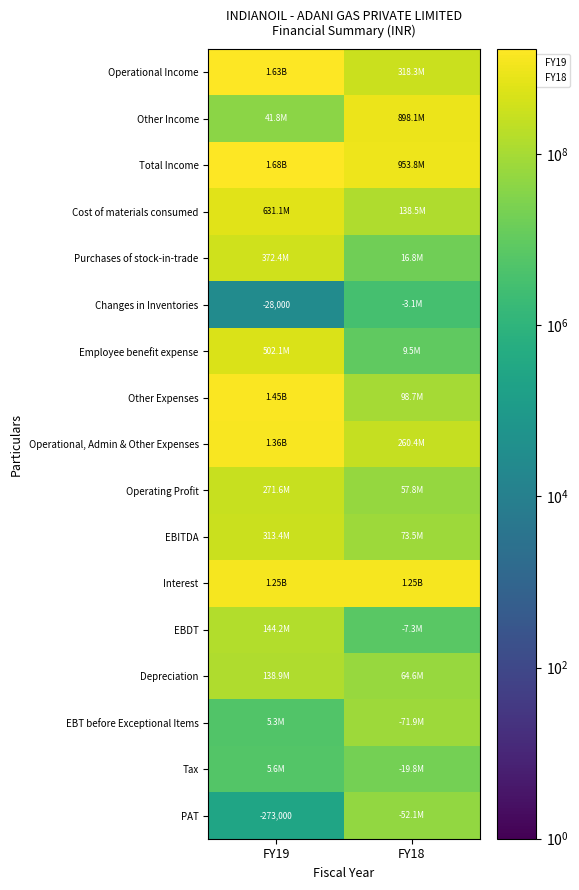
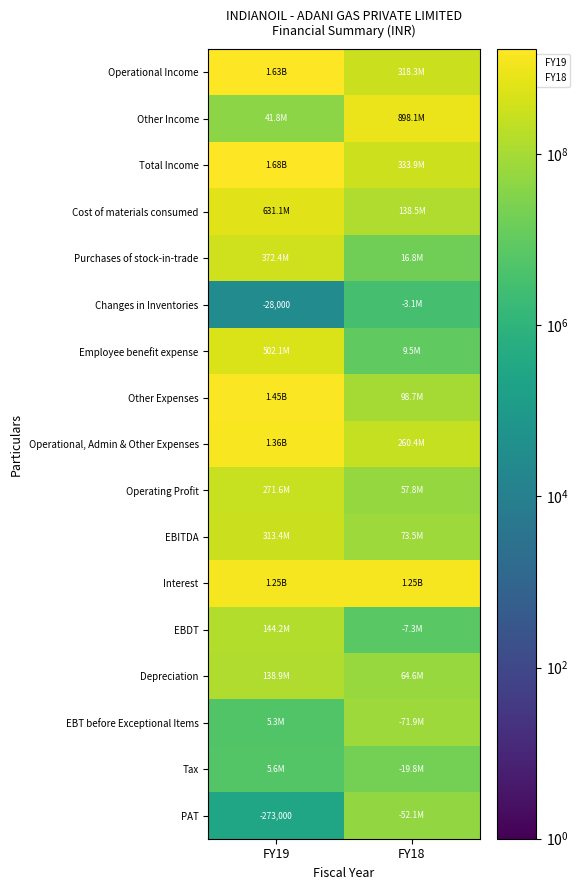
  {
    "Operational Income": {
      "FY19": "1.63B",
      "FY18": "318.3M"
    },
    "Other Income": {
      "FY19": "41.8M",
      "FY18": "898.1M"
    },
    "Total Income": {
      "FY19": "1.68B",
-     "FY18": "953.8M"
+     "FY18": "333.9M"
    },
    "Cost of materials consumed": {
      "FY19": "631.1M",
      "FY18": "138.5M"
    },
    "Purchases of stock-in-trade": {
      "FY19": "372.4M",
      "FY18": "16.8M"
    },
    "Changes in Inventories": {
      "FY19": "-28,000",
      "FY18": "-3.1M"
    },
    "Employee benefit expense": {
      "FY19": "502.1M",
      "FY18": "9.5M"
    },
    "Other Expenses": {
      "FY19": "1.45B",
      "FY18": "98.7M"
    },
    "Operational, Admin & Other Expenses": {
      "FY19": "1.36B",
      "FY18": "260.4M"
    },
    "Operating Profit": {
      "FY19": "271.6M",
      "FY18": "57.8M"
    },
    "EBITDA": {
      "FY19": "313.4M",
      "FY18": "73.5M"
    },
    "Interest": {
      "FY19": "1.25B",
      "FY18": "1.25B"
    },
    "EBDT": {
      "FY19": "144.2M",
      "FY18": "-7.3M"
    },
    "Depreciation": {
      "FY19": "138.9M",
      "FY18": "64.6M"
    },
    "EBT before Exceptional Items": {
      "FY19": "5.3M",
      "FY18": "-71.9M"
    },
    "Tax": {
      "FY19": "5.6M",
      "FY18": "-19.8M"
    },
    "PAT": {
      "FY19": "-273,000",
      "FY18": "-52.1M"
    }
  }
